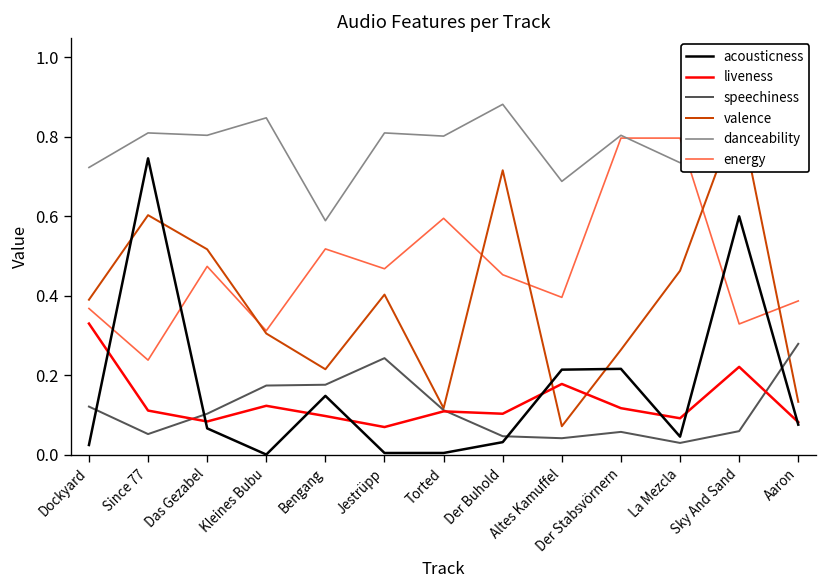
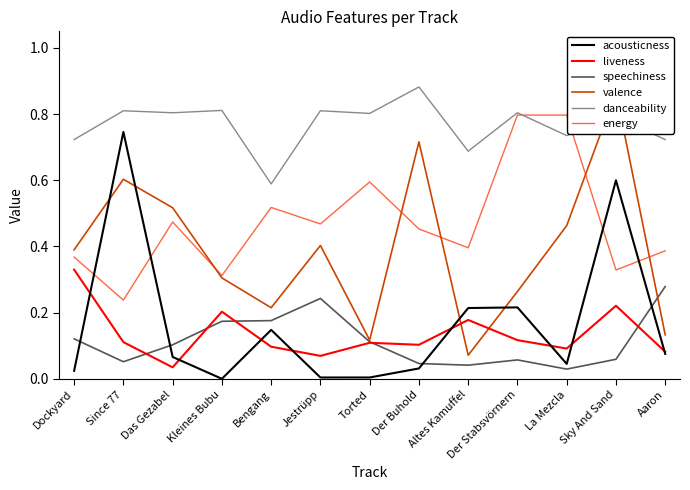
  {
    "acousticness": {
      "Dockyard": 0.02,
      "Since 77": 0.75,
      "Das Gezabel": 0.07,
      "Kleines Bubu": 0.00,
      "Bengang": 0.15,
      "Jestrüpp": 0.00,
      "Torted": 0.00,
      "Der Buhold": 0.03,
      "Altes Kamuffel": 0.21,
      "Der Stabsvörnern": 0.22,
      "La Mezcla": 0.05,
      "Sky And Sand": 0.60
    },
    "liveness": {
      "Dockyard": 0.33,
      "Since 77": 0.11,
-     "Das Gezabel": 0.08,
-     "Kleines Bubu": 0.12,
+     "Das Gezabel": 0.03,
+     "Kleines Bubu": 0.20,
      "Bengang": 0.10,
      "Jestrüpp": 0.07,
      "Der Buhold": 0.10,
      "Altes Kamuffel": 0.18,
      "Der Stabsvörnern": 0.12,
      "La Mezcla": 0.09,
      "Sky And Sand": 0.22
    },
    "speechiness": {
      "Dockyard": 0.12,
      "Since 77": 0.05,
      "Das Gezabel": 0.10,
      "Kleines Bubu": 0.17,
      "Bengang": 0.18,
      "Jestrüpp": 0.24,
      "Der Buhold": 0.05,
      "Altes Kamuffel": 0.04,
      "Der Stabsvörnern": 0.06,
      "La Mezcla": 0.03,
      "Sky And Sand": 0.06,
      "Aaron": 0.28
    },
    "valence": {
      "Dockyard": 0.39,
      "Since 77": 0.60,
      "Das Gezabel": 0.52,
      "Bengang": 0.22,
      "Jestrüpp": 0.40,
      "Der Buhold": 0.72,
      "Altes Kamuffel": 0.07,
      "Der Stabsvörnern": 0.26,
      "La Mezcla": 0.46,
      "Aaron": 0.13
    },
    "danceability": {
      "Dockyard": 0.72,
      "Since 77": 0.81,
      "Das Gezabel": 0.80,
-     "Kleines Bubu": 0.85,
+     "Kleines Bubu": 0.81,
      "Bengang": 0.59,
      "Jestrüpp": 0.81,
      "Torted": 0.80,
      "Der Buhold": 0.88,
      "Altes Kamuffel": 0.69,
      "La Mezcla": 0.74,
      "Aaron": 0.72
    },
    "energy": {
      "Dockyard": 0.37,
      "Since 77": 0.24,
      "Das Gezabel": 0.47,
      "Bengang": 0.52,
      "Jestrüpp": 0.47,
      "Torted": 0.60,
      "Der Buhold": 0.45,
      "Altes Kamuffel": 0.40,
      "La Mezcla": 0.80,
      "Sky And Sand": 0.33,
      "Aaron": 0.39
    }
  }
